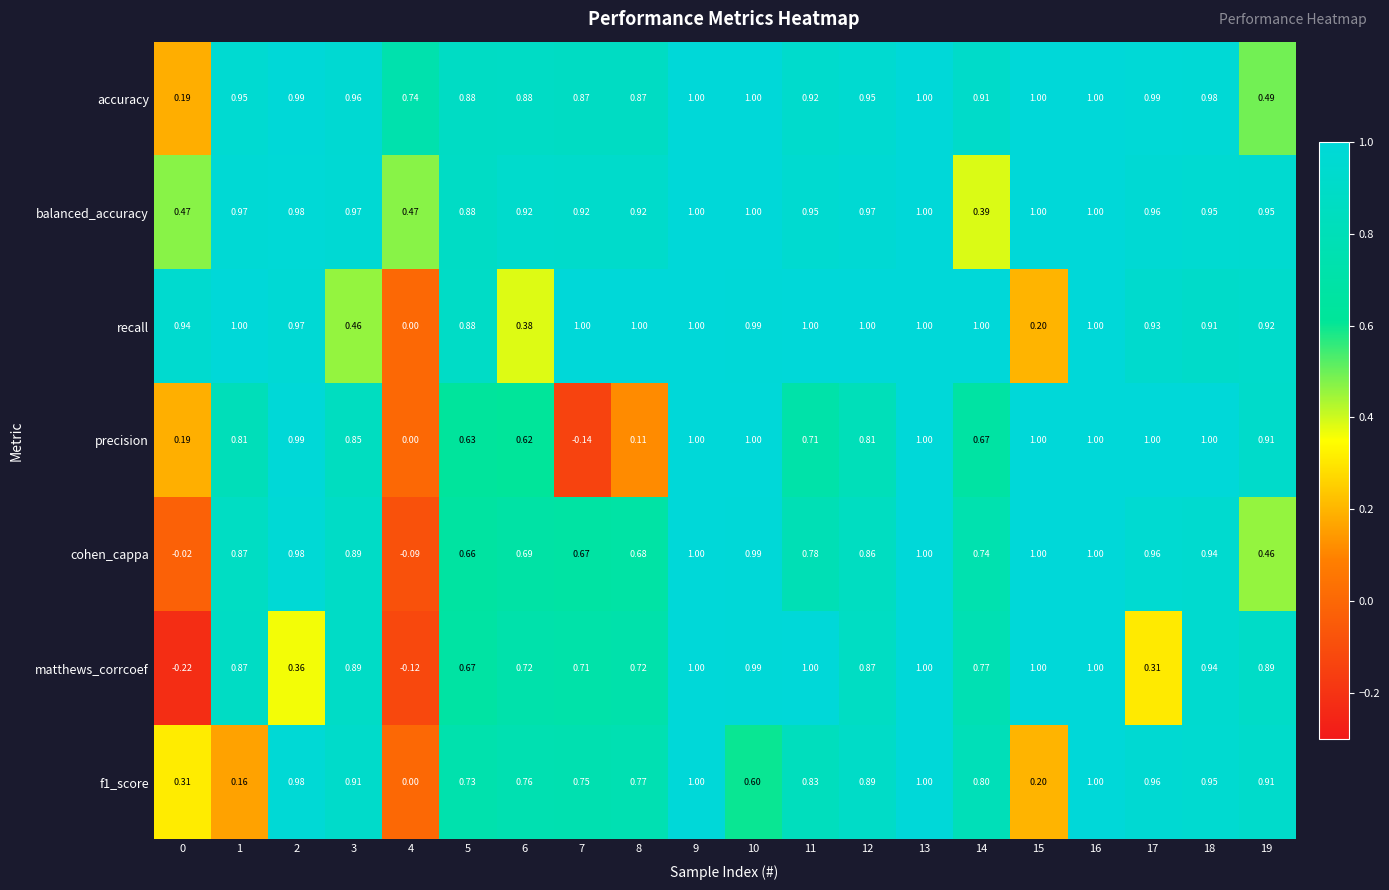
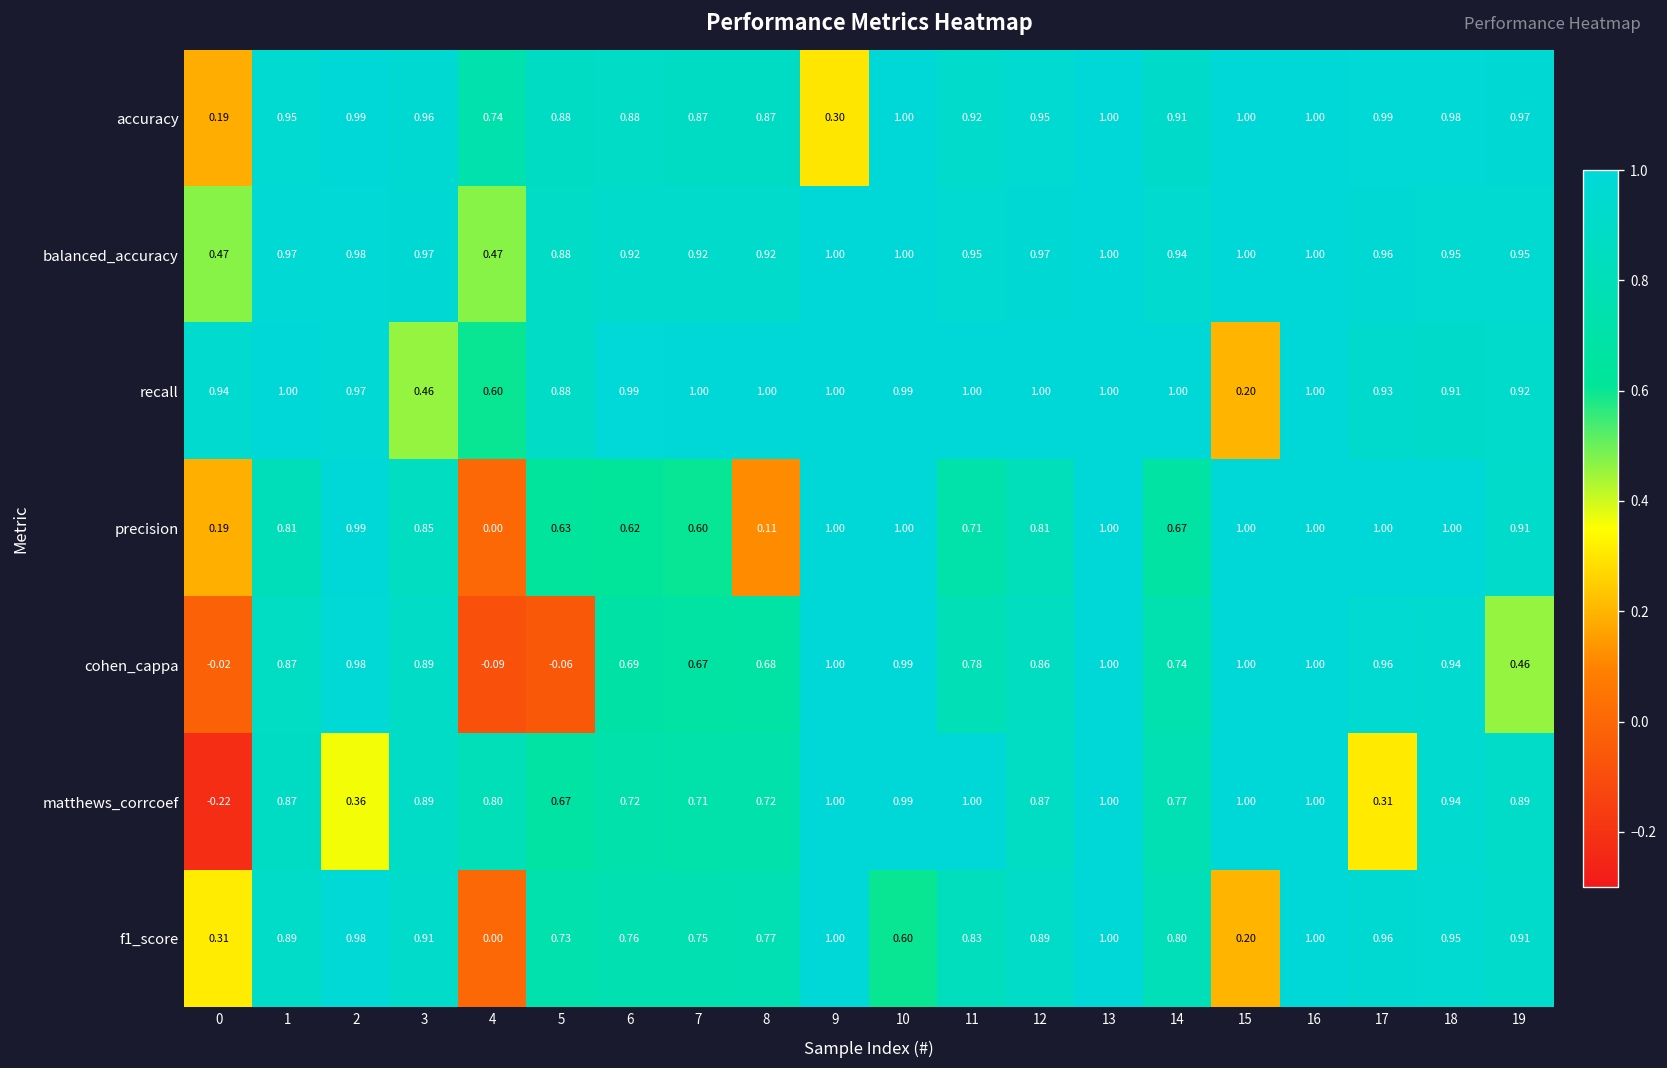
  {
    "accuracy": {
      "0": 0.19,
      "1": 0.95,
      "2": 0.99,
      "3": 0.96,
      "4": 0.74,
      "5": 0.88,
      "6": 0.88,
      "7": 0.87,
      "8": 0.87,
-     "9": 1.00,
+     "9": 0.30,
      "10": 1.00,
      "11": 0.92,
      "12": 0.95,
      "13": 1.00,
      "14": 0.91,
      "15": 1.00,
      "16": 1.00,
      "17": 0.99,
      "18": 0.98,
-     "19": 0.49
+     "19": 0.97
    },
    "balanced_accuracy": {
      "0": 0.47,
      "1": 0.97,
      "2": 0.98,
      "3": 0.97,
      "4": 0.47,
      "5": 0.88,
      "6": 0.92,
      "7": 0.92,
      "8": 0.92,
      "9": 1.00,
      "10": 1.00,
      "11": 0.95,
      "12": 0.97,
      "13": 1.00,
-     "14": 0.39,
+     "14": 0.94,
      "15": 1.00,
      "16": 1.00,
      "17": 0.96,
      "18": 0.95,
      "19": 0.95
    },
    "recall": {
      "0": 0.94,
      "1": 1.00,
      "2": 0.97,
      "3": 0.46,
-     "4": 0.00,
+     "4": 0.60,
      "5": 0.88,
-     "6": 0.38,
+     "6": 0.99,
      "7": 1.00,
      "8": 1.00,
      "9": 1.00,
      "10": 0.99,
      "11": 1.00,
      "12": 1.00,
      "13": 1.00,
      "14": 1.00,
      "15": 0.20,
      "16": 1.00,
      "17": 0.93,
      "18": 0.91,
      "19": 0.92
    },
    "precision": {
      "0": 0.19,
      "1": 0.81,
      "2": 0.99,
      "3": 0.85,
      "4": 0.00,
      "5": 0.63,
      "6": 0.62,
-     "7": -0.14,
+     "7": 0.60,
      "8": 0.11,
      "9": 1.00,
      "10": 1.00,
      "11": 0.71,
      "12": 0.81,
      "13": 1.00,
      "14": 0.67,
      "15": 1.00,
      "16": 1.00,
      "17": 1.00,
      "18": 1.00,
      "19": 0.91
    },
    "cohen_cappa": {
      "0": -0.02,
      "1": 0.87,
      "2": 0.98,
      "3": 0.89,
      "4": -0.09,
-     "5": 0.66,
+     "5": -0.06,
      "6": 0.69,
      "7": 0.67,
      "8": 0.68,
      "9": 1.00,
      "10": 0.99,
      "11": 0.78,
      "12": 0.86,
      "13": 1.00,
      "14": 0.74,
      "15": 1.00,
      "16": 1.00,
      "17": 0.96,
      "18": 0.94,
      "19": 0.46
    },
    "matthews_corrcoef": {
      "0": -0.22,
      "1": 0.87,
      "2": 0.36,
      "3": 0.89,
-     "4": -0.12,
+     "4": 0.80,
      "5": 0.67,
      "6": 0.72,
      "7": 0.71,
      "8": 0.72,
      "9": 1.00,
      "10": 0.99,
      "11": 1.00,
      "12": 0.87,
      "13": 1.00,
      "14": 0.77,
      "15": 1.00,
      "16": 1.00,
      "17": 0.31,
      "18": 0.94,
      "19": 0.89
    },
    "f1_score": {
      "0": 0.31,
-     "1": 0.16,
+     "1": 0.89,
      "2": 0.98,
      "3": 0.91,
      "4": 0.00,
      "5": 0.73,
      "6": 0.76,
      "7": 0.75,
      "8": 0.77,
      "9": 1.00,
      "10": 0.60,
      "11": 0.83,
      "12": 0.89,
      "13": 1.00,
      "14": 0.80,
      "15": 0.20,
      "16": 1.00,
      "17": 0.96,
      "18": 0.95,
      "19": 0.91
    }
  }
